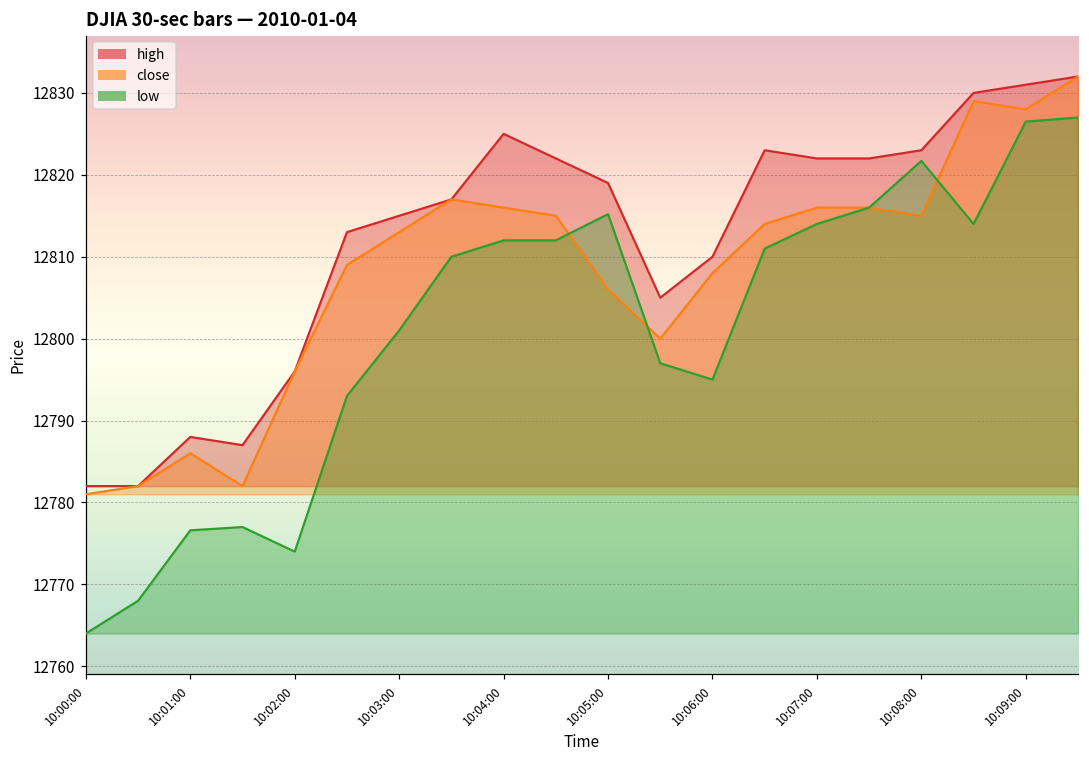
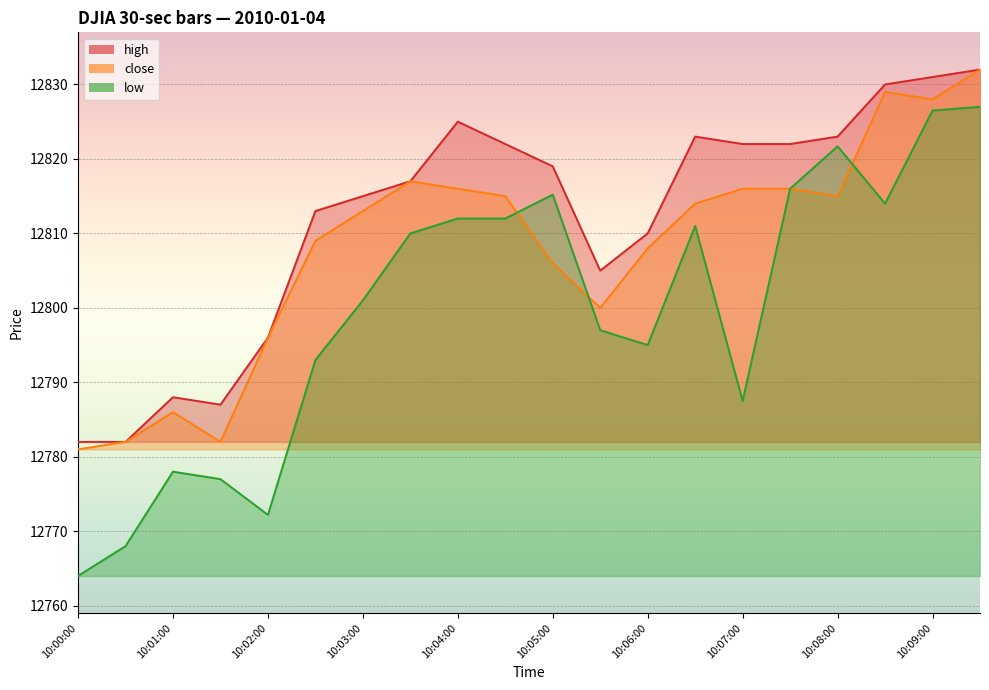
  {
    "low": {
      "10:00:00": 12764,
-     "10:01:00": 12777,
-     "10:02:00": 12774,
+     "10:01:00": 12778,
+     "10:02:00": 12772,
      "10:03:00": 12801,
      "10:04:00": 12812,
      "10:05:00": 12815,
      "10:06:00": 12795,
-     "10:07:00": 12814,
+     "10:07:00": 12788,
      "10:08:00": 12822,
      "10:09:00": 12827
    }
  }
